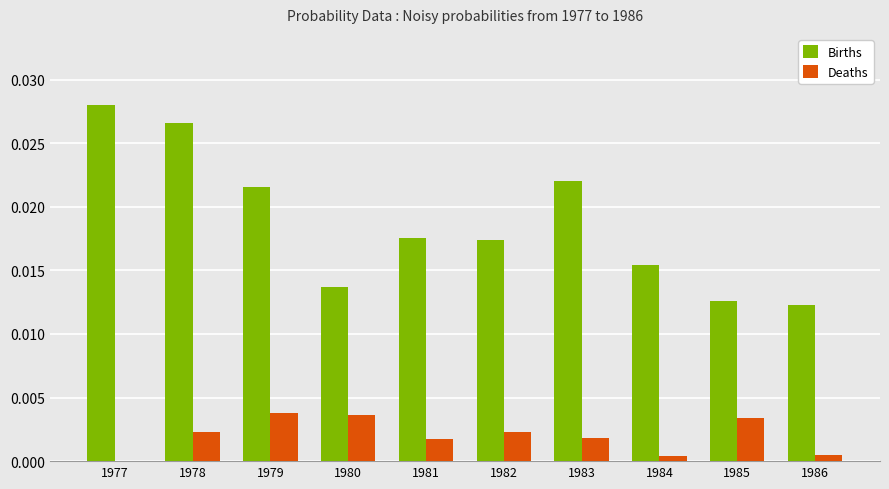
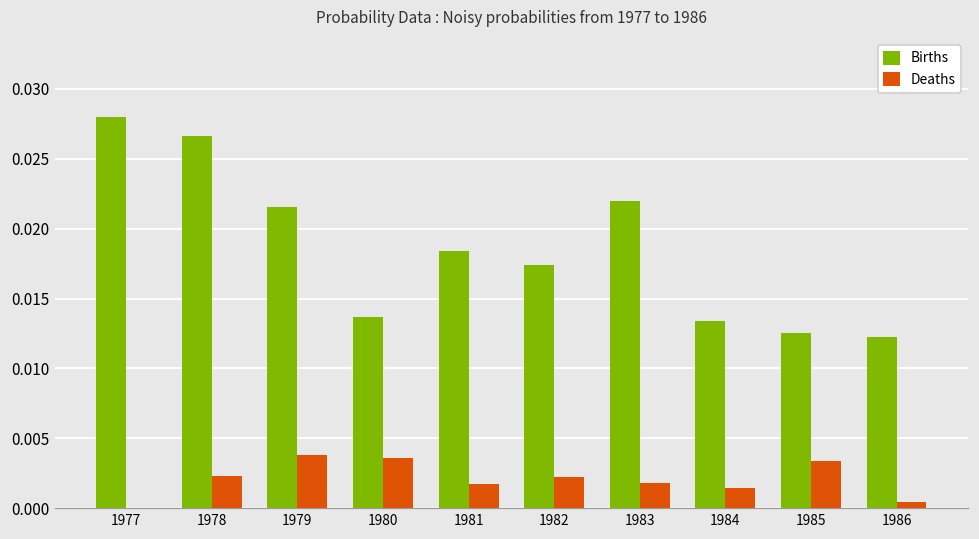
  {
    "Births": {
      "1977": 0.0280,
      "1978": 0.0266,
      "1979": 0.0216,
      "1980": 0.0137,
-     "1981": 0.0175,
+     "1981": 0.0184,
      "1982": 0.0174,
      "1983": 0.0220,
-     "1984": 0.0154,
+     "1984": 0.0134,
      "1985": 0.0126,
      "1986": 0.0123
    },
    "Deaths": {
      "1977": 0.0000,
      "1978": 0.0023,
      "1979": 0.0038,
      "1980": 0.0036,
      "1981": 0.0018,
      "1982": 0.0023,
      "1983": 0.0018,
-     "1984": 0.0004,
+     "1984": 0.0015,
      "1985": 0.0034,
      "1986": 0.0005
    }
  }
